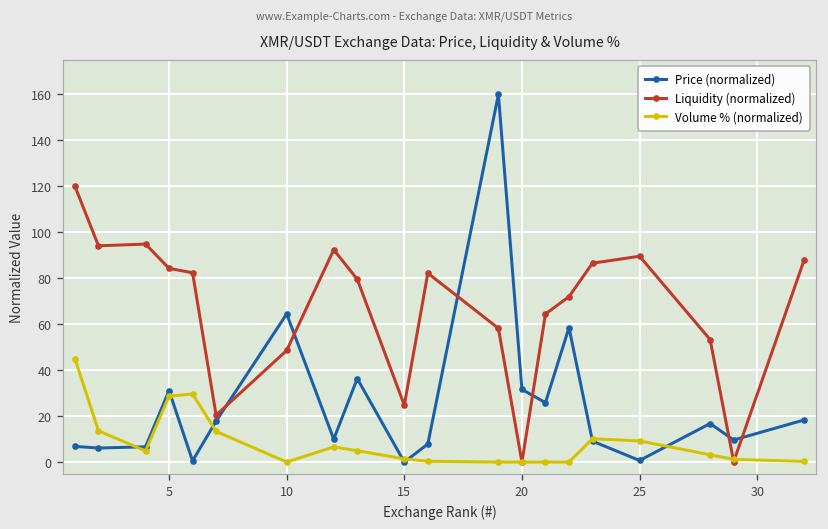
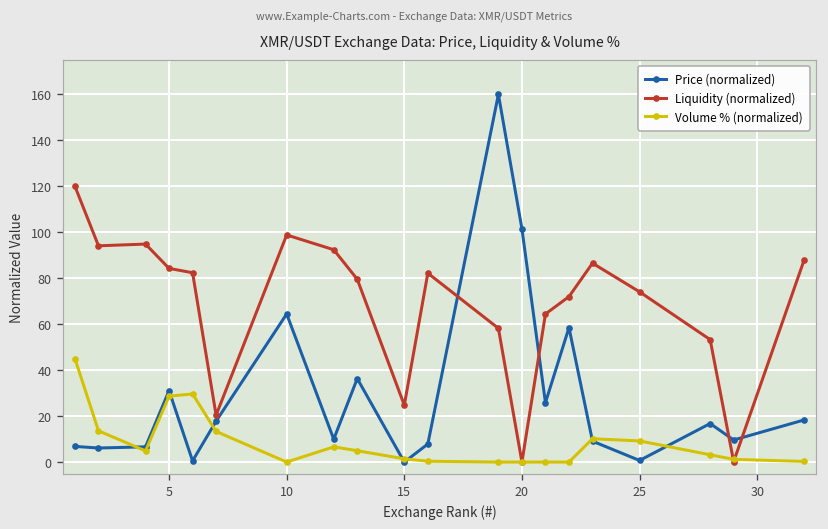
  {
    "Price (normalized)": {
      "5": 31,
      "10": 64,
      "15": 0,
-     "20": 32,
+     "20": 101,
      "25": 1
    },
    "Liquidity (normalized)": {
      "5": 84,
-     "10": 49,
+     "10": 99,
      "15": 25,
-     "25": 90
+     "25": 74
    },
    "Volume % (normalized)": {
      "5": 29,
      "10": 0,
      "15": 1,
      "25": 9
    }
  }
